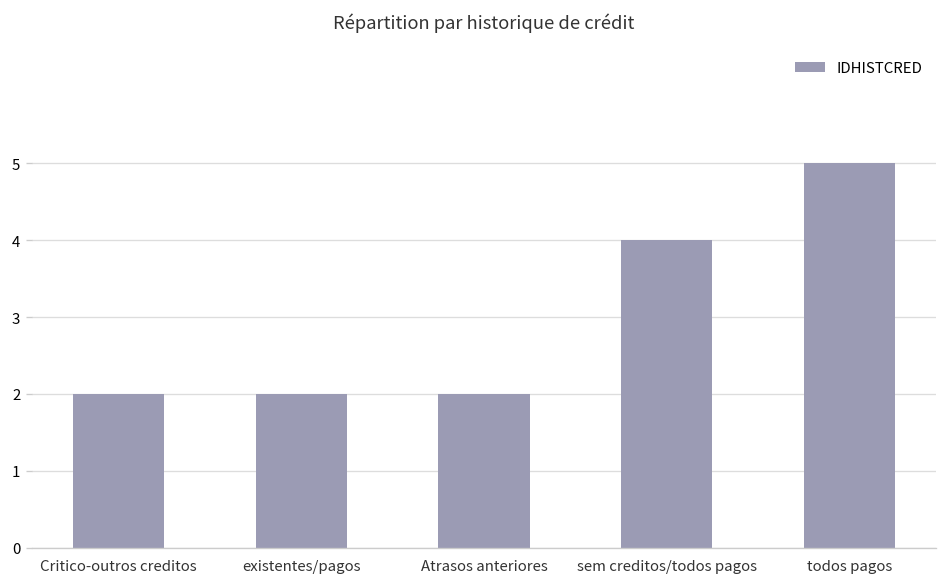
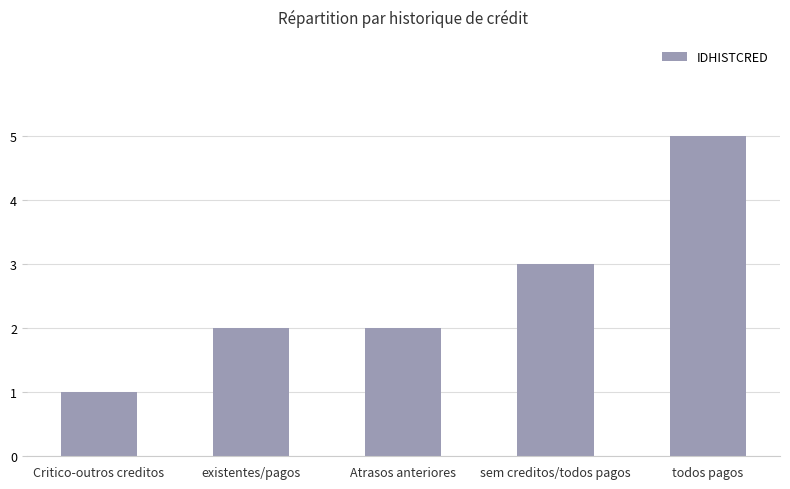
  {
-   "Critico-outros creditos": 2,
+   "Critico-outros creditos": 1,
    "existentes/pagos": 2,
    "Atrasos anteriores": 2,
-   "sem creditos/todos pagos": 4,
+   "sem creditos/todos pagos": 3,
    "todos pagos": 5
  }
